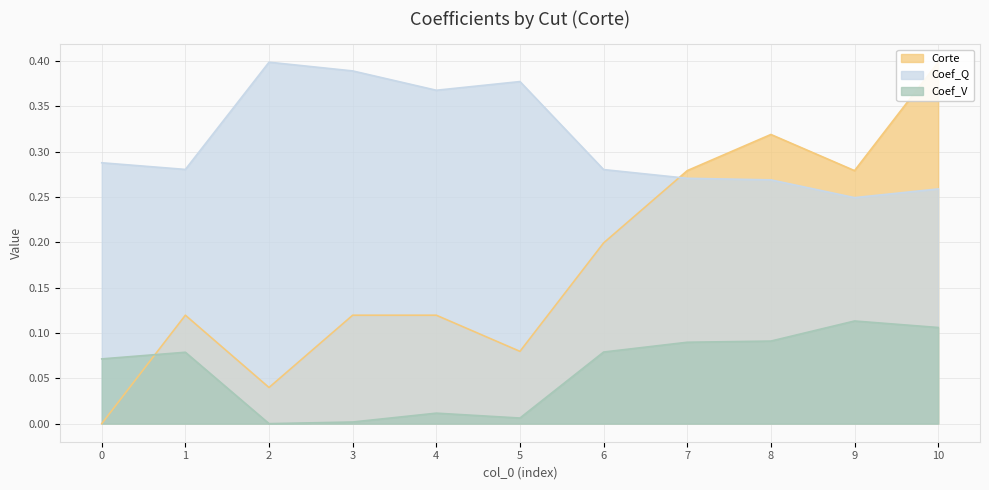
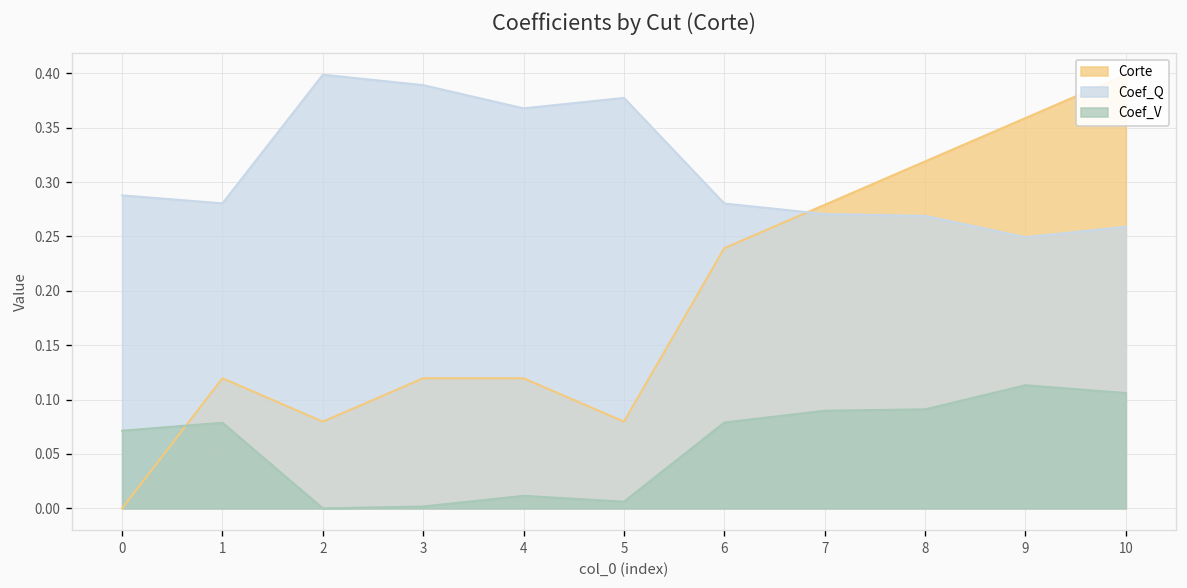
  {
    "Corte": {
      "0": 0.00,
      "1": 0.12,
-     "2": 0.04,
+     "2": 0.08,
      "3": 0.12,
      "4": 0.12,
      "5": 0.08,
-     "6": 0.20,
+     "6": 0.24,
      "7": 0.28,
      "8": 0.32,
-     "9": 0.28
+     "9": 0.36
    }
  }
